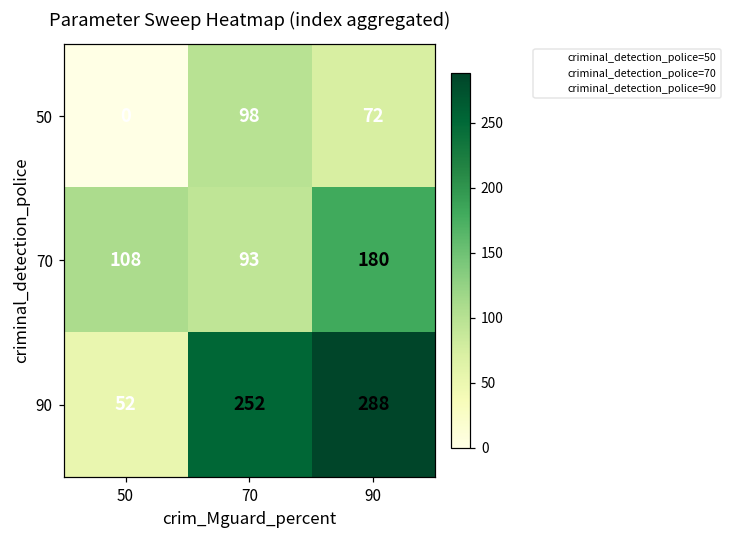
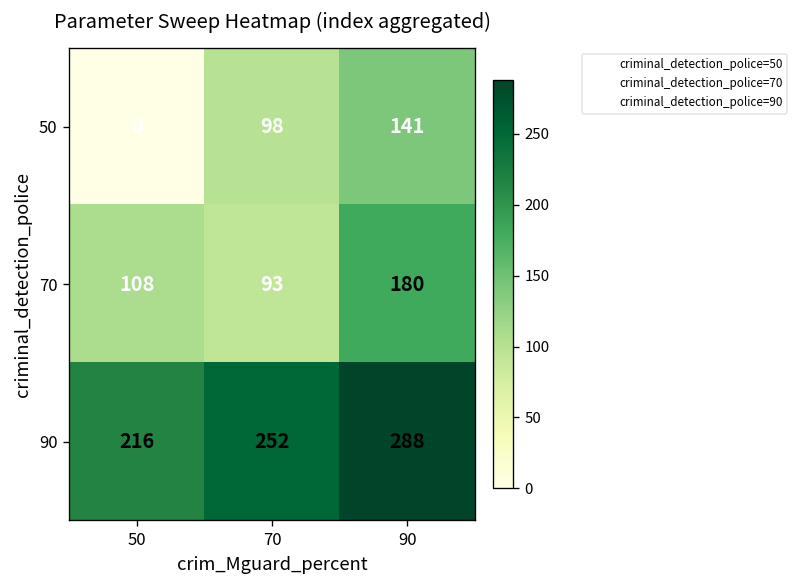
  {
    "50": {
      "70": 98,
-     "90": 72
+     "90": 141
    },
    "70": {
      "50": 108,
      "70": 93,
      "90": 180
    },
    "90": {
-     "50": 52,
+     "50": 216,
      "70": 252,
      "90": 288
    }
  }
